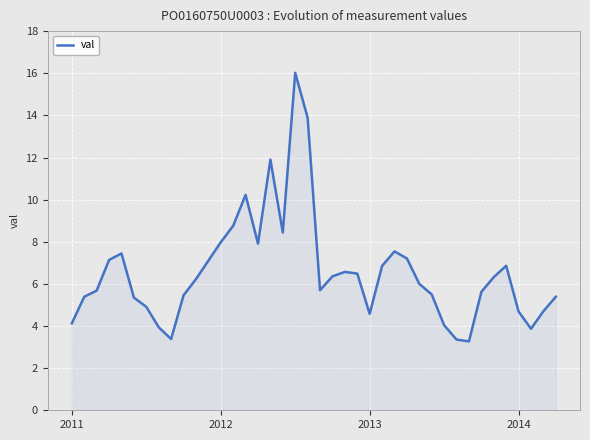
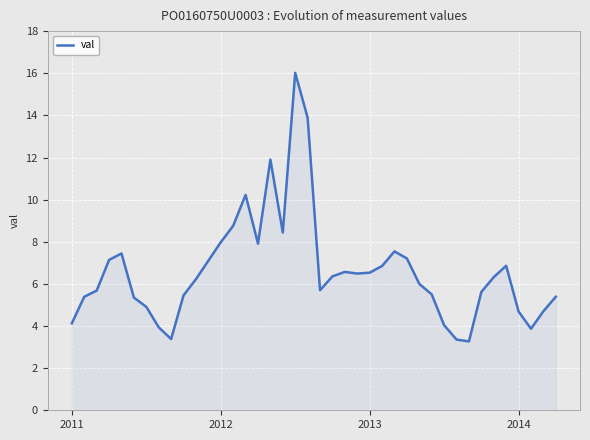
  {
    "2011": 4.1,
    "2012": 8.0,
-   "2013": 4.6,
+   "2013": 6.5,
    "2014": 4.7
  }
